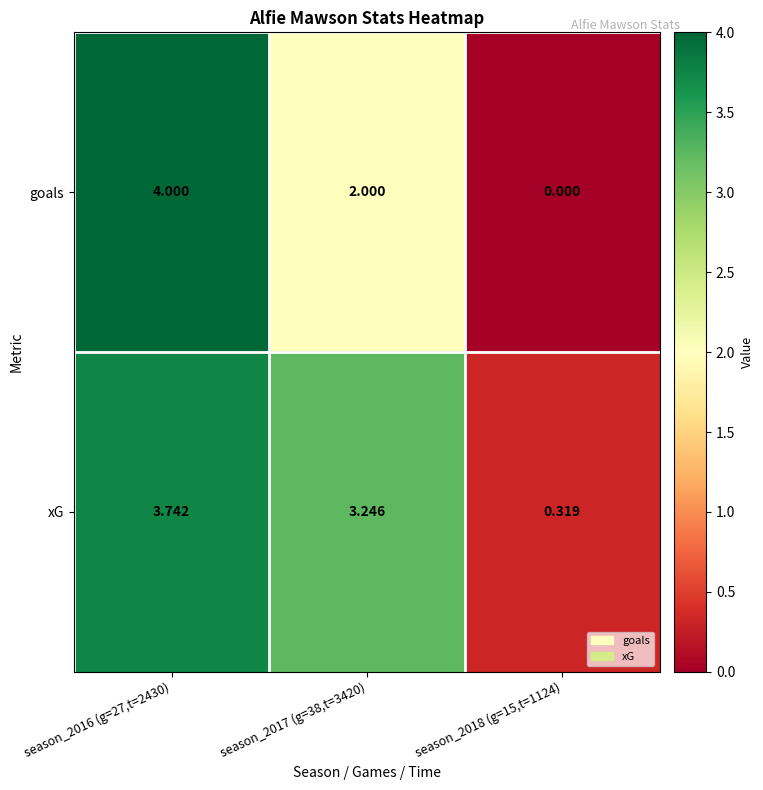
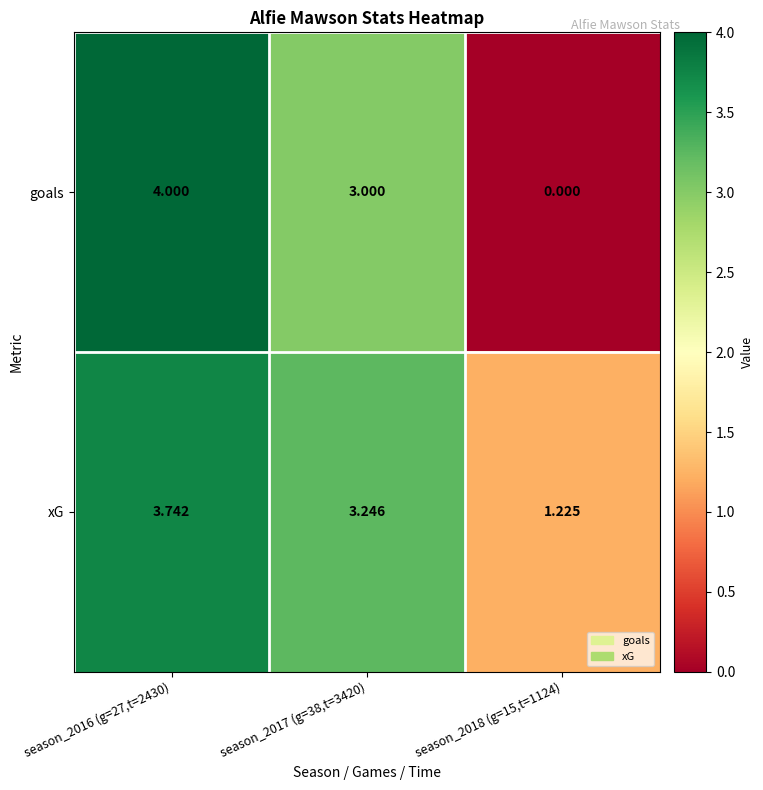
  {
    "goals": {
      "season_2016 (g=27,t=2430)": 4.000,
-     "season_2017 (g=38,t=3420)": 2.000,
+     "season_2017 (g=38,t=3420)": 3.000,
      "season_2018 (g=15,t=1124)": 0.000
    },
    "xG": {
      "season_2016 (g=27,t=2430)": 3.742,
      "season_2017 (g=38,t=3420)": 3.246,
-     "season_2018 (g=15,t=1124)": 0.319
+     "season_2018 (g=15,t=1124)": 1.225
    }
  }
